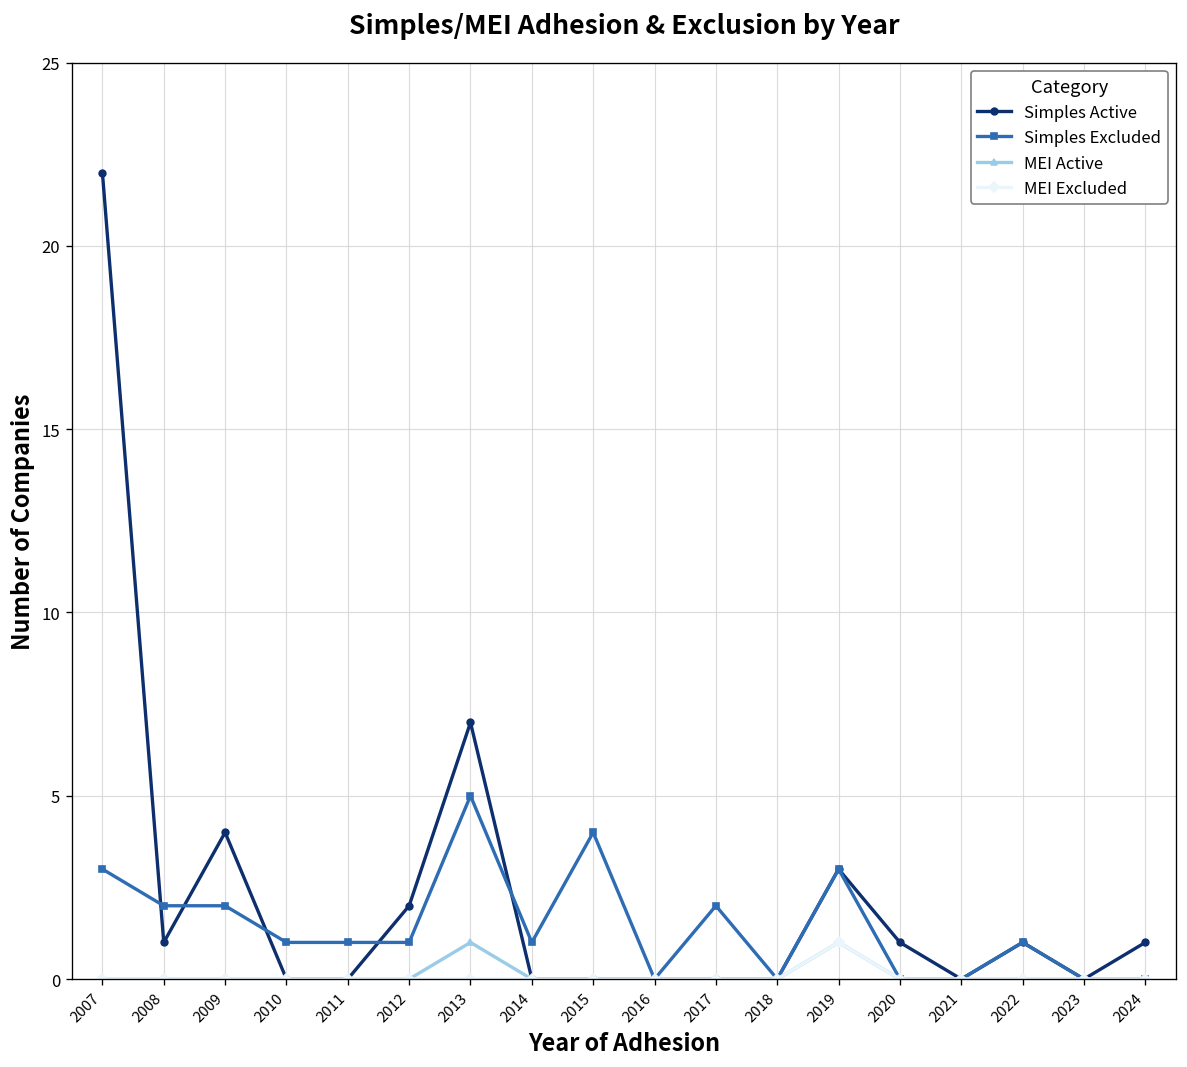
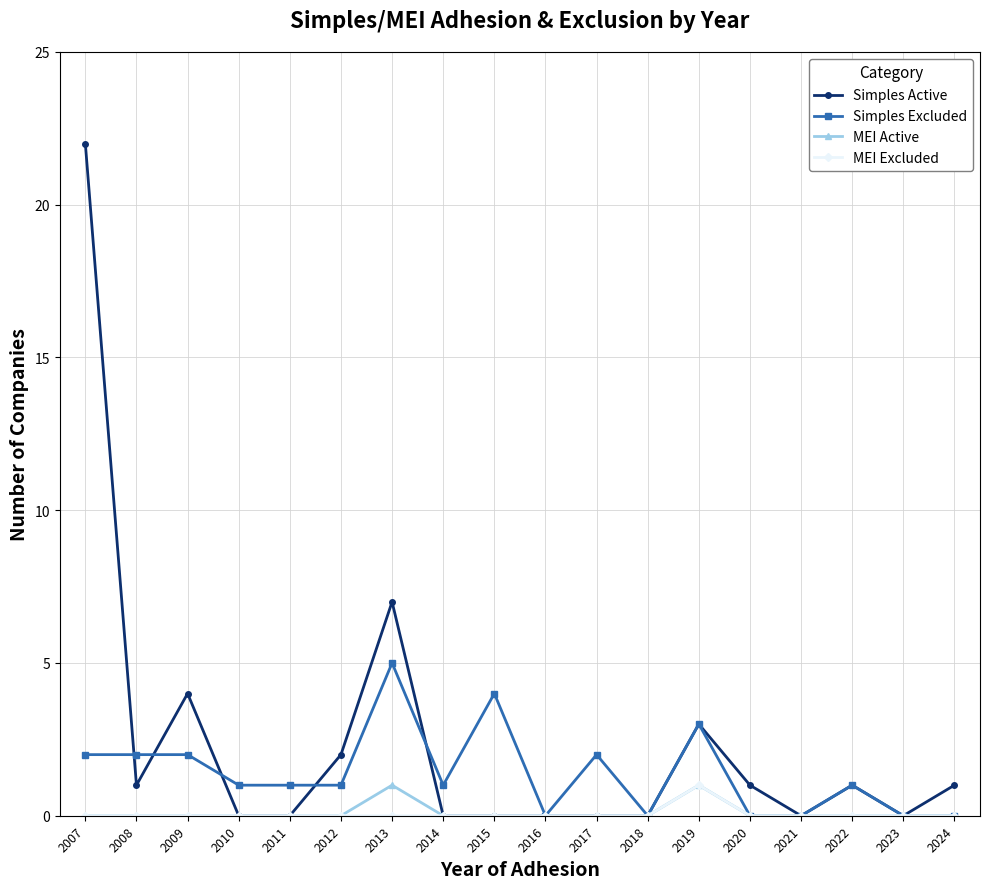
  {
    "Simples Active": {
      "2007": 22,
      "2008": 1,
      "2009": 4,
      "2012": 2,
      "2013": 7,
      "2020": 1,
      "2024": 1
    },
    "Simples Excluded": {
-     "2007": 3,
+     "2007": 2,
      "2008": 2,
      "2009": 2,
      "2010": 1,
      "2011": 1,
      "2012": 1,
      "2013": 5,
      "2014": 1,
      "2015": 4,
      "2017": 2
    },
    "MEI Active": {
      "2013": 1
    },
    "MEI Excluded": {
      "2013": 0
    }
  }
